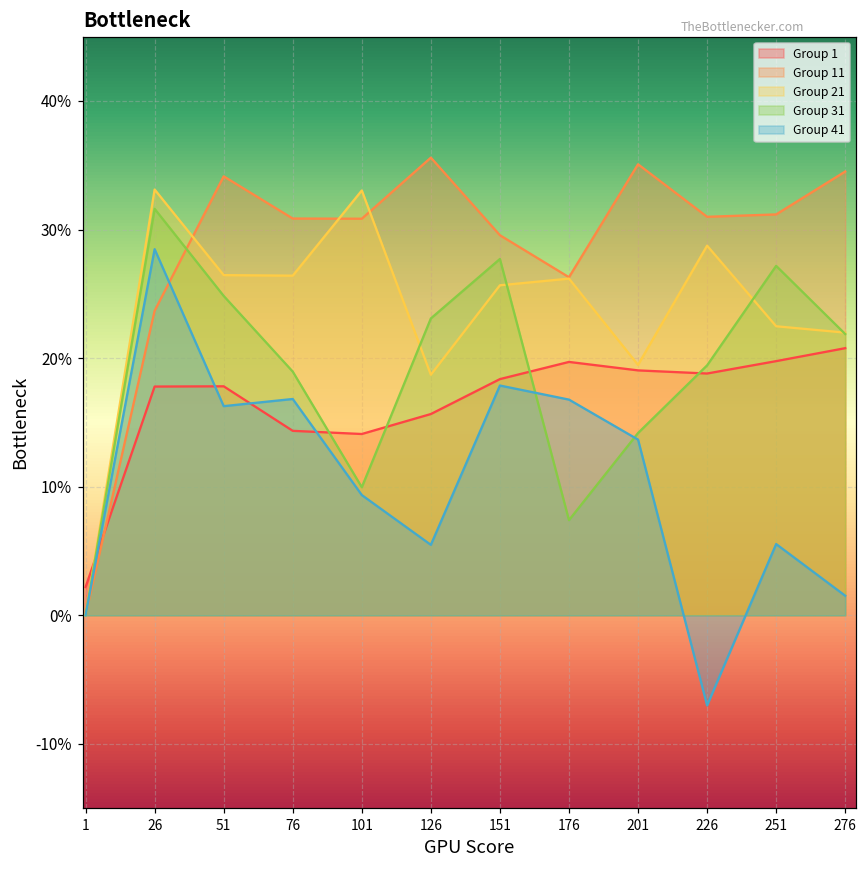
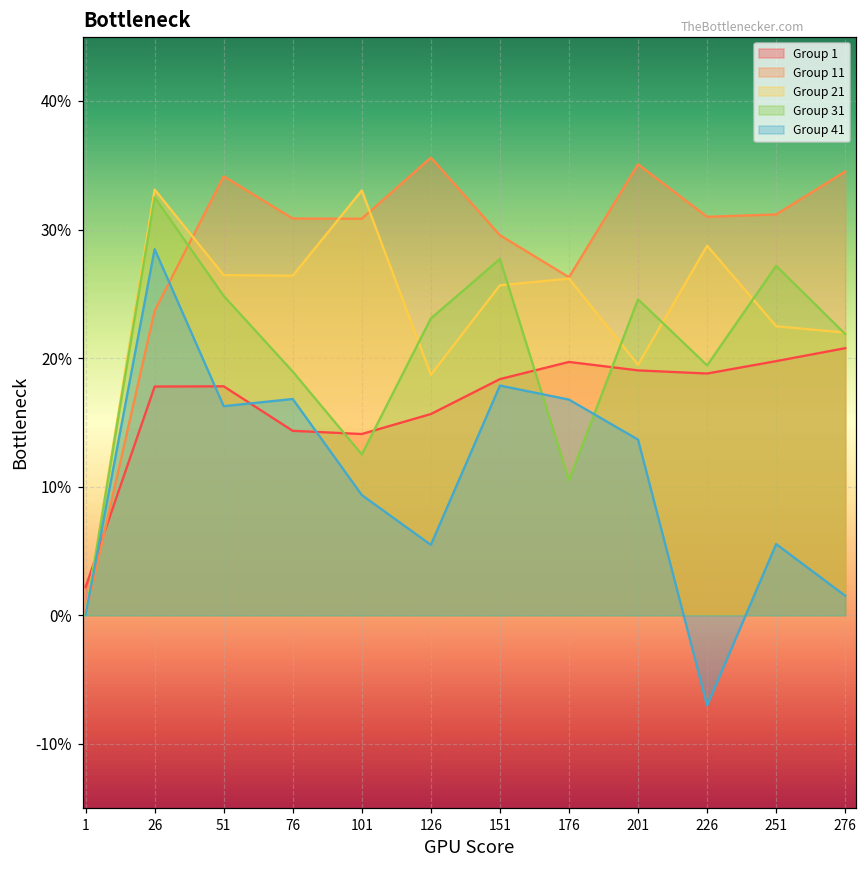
  {
    "Group 31": {
-     "26": "31.6%",
+     "26": "32.5%",
      "51": "24.8%",
      "76": "19.0%",
-     "101": "10.0%",
+     "101": "12.5%",
      "126": "23.1%",
      "151": "27.7%",
-     "176": "7.4%",
-     "201": "14.2%",
+     "176": "10.5%",
+     "201": "24.6%",
      "226": "19.4%",
      "251": "27.2%"
    }
  }
